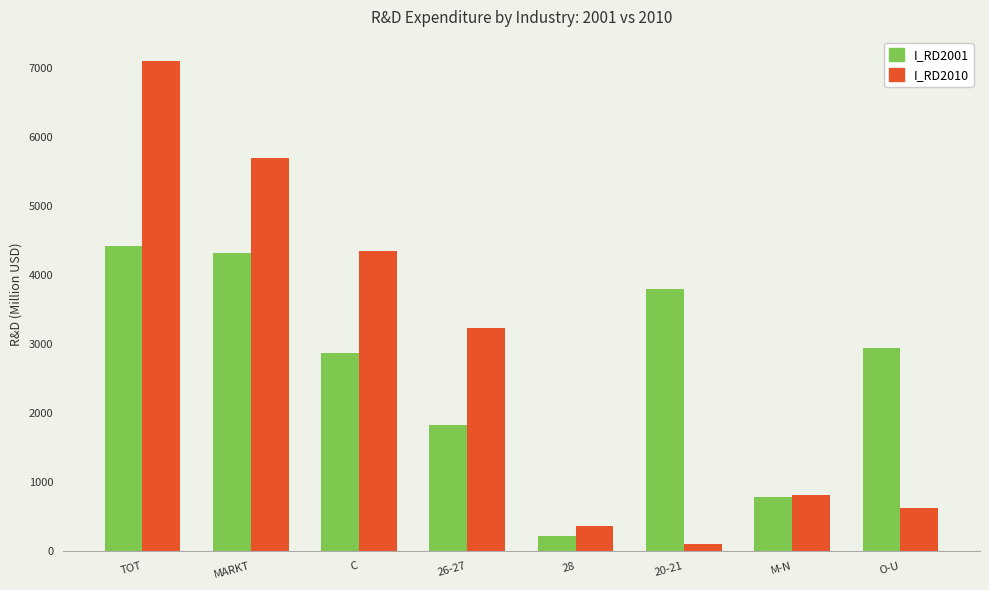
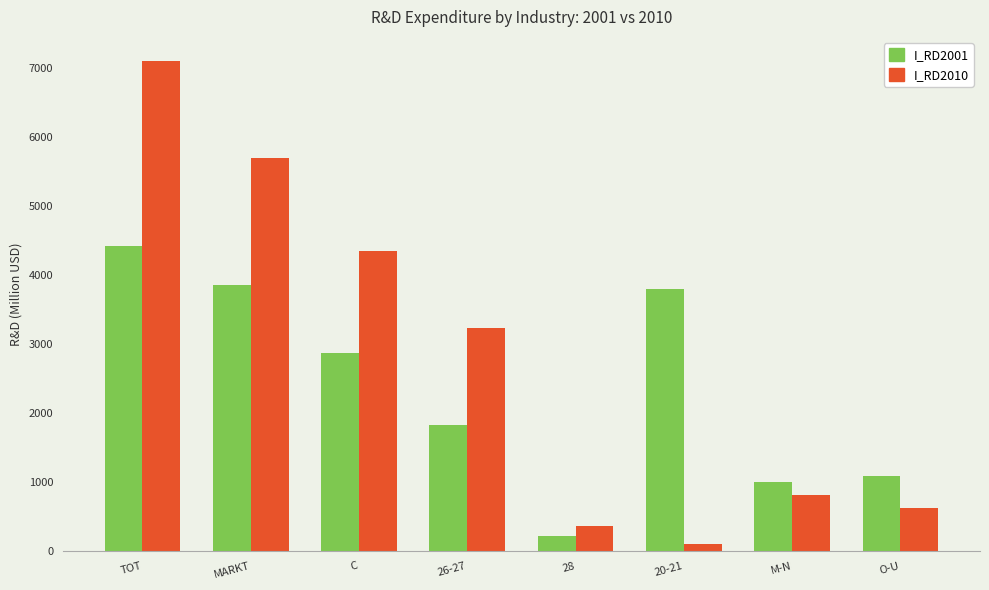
  {
    "I_RD2001": {
      "TOT": 4400,
-     "MARKT": 4300,
+     "MARKT": 3900,
      "C": 2900,
      "26-27": 1800,
      "28": 200,
      "20-21": 3800,
-     "M-N": 800,
-     "O-U": 2900
+     "M-N": 1000,
+     "O-U": 1100
    },
    "I_RD2010": {
      "TOT": 7100,
      "MARKT": 5700,
      "C": 4300,
      "26-27": 3200,
      "28": 400,
      "20-21": 100,
      "M-N": 800,
      "O-U": 600
    }
  }
